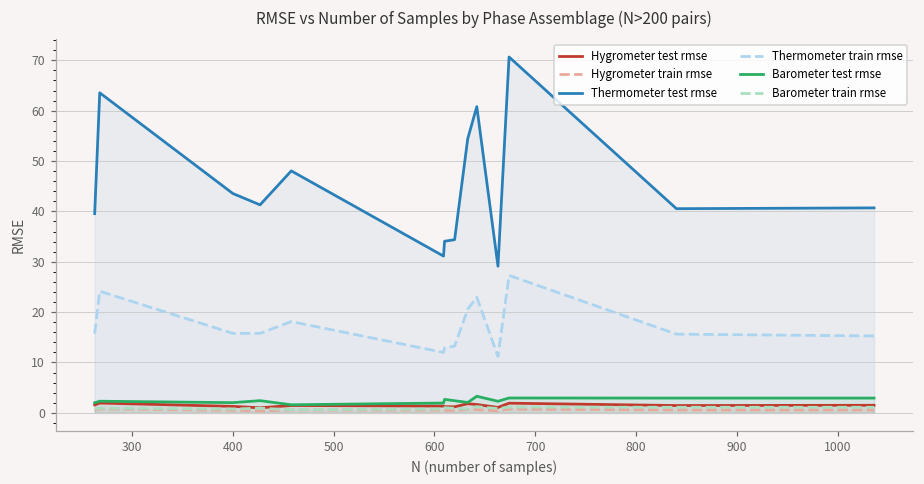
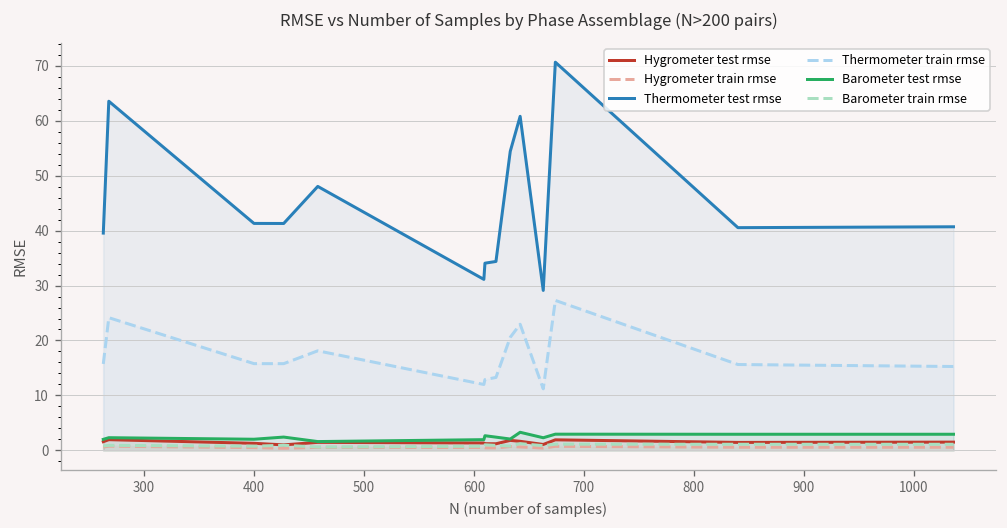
  {
    "Thermometer test rmse": {
-     "400": 44
+     "400": 41
    },
    "Barometer test rmse": {
      "400": 2
    }
  }
